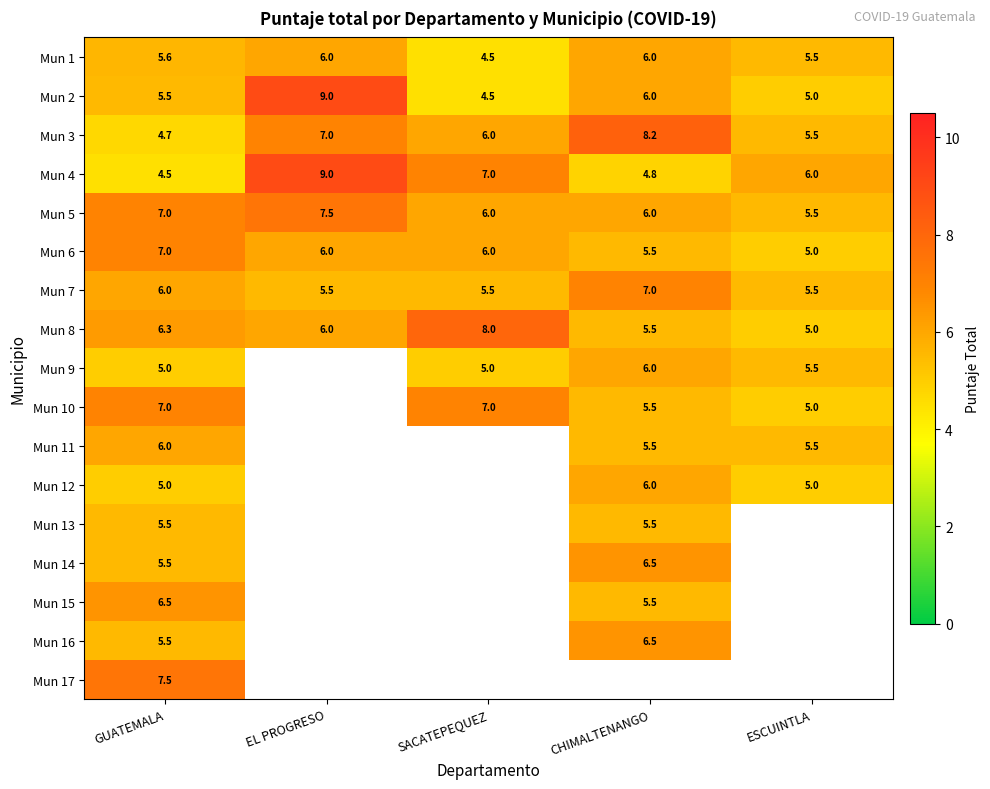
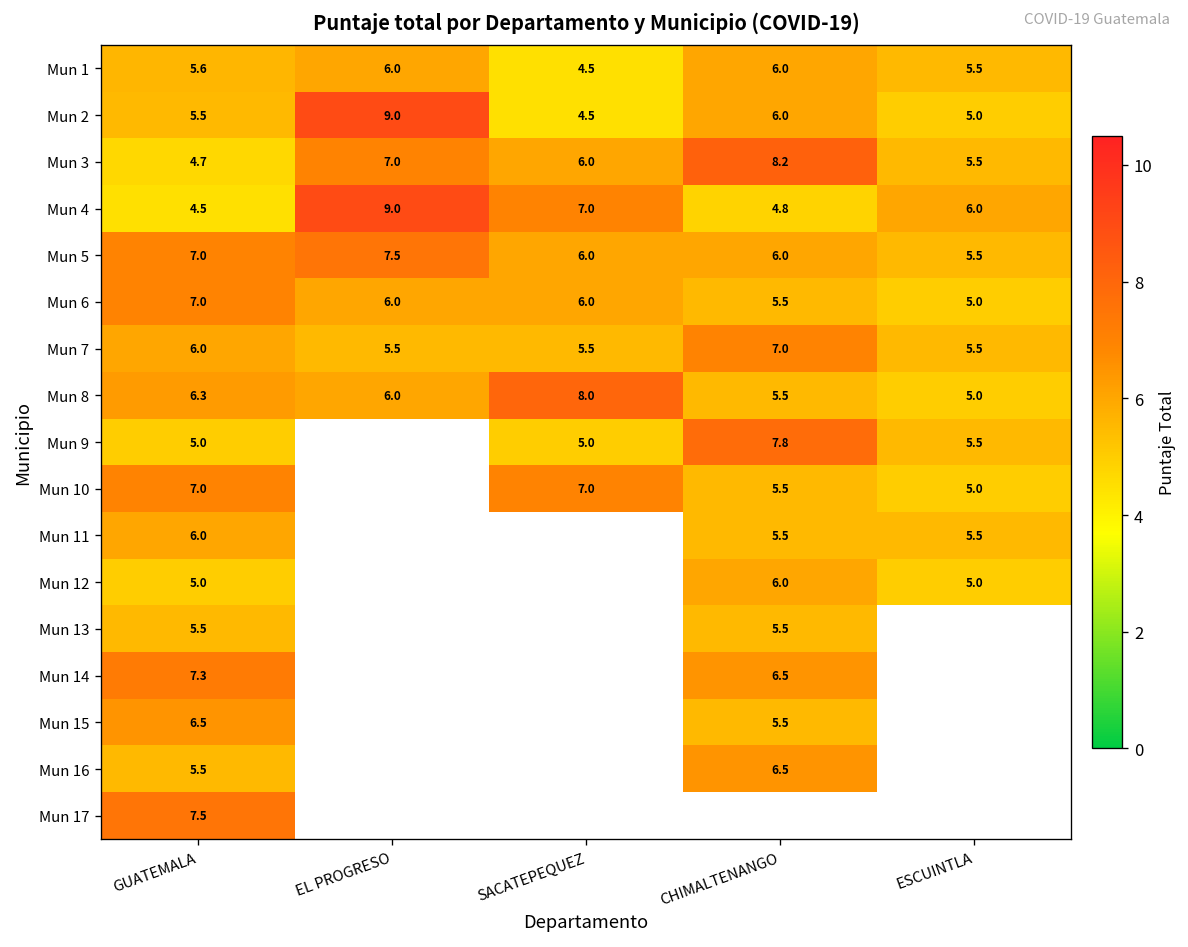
  {
    "Mun 1": {
      "GUATEMALA": 5.6,
      "EL PROGRESO": 6.0,
      "SACATEPEQUEZ": 4.5,
      "CHIMALTENANGO": 6.0,
      "ESCUINTLA": 5.5
    },
    "Mun 2": {
      "GUATEMALA": 5.5,
      "EL PROGRESO": 9.0,
      "SACATEPEQUEZ": 4.5,
      "CHIMALTENANGO": 6.0,
      "ESCUINTLA": 5.0
    },
    "Mun 3": {
      "GUATEMALA": 4.7,
      "EL PROGRESO": 7.0,
      "SACATEPEQUEZ": 6.0,
      "CHIMALTENANGO": 8.2,
      "ESCUINTLA": 5.5
    },
    "Mun 4": {
      "GUATEMALA": 4.5,
      "EL PROGRESO": 9.0,
      "SACATEPEQUEZ": 7.0,
      "CHIMALTENANGO": 4.8,
      "ESCUINTLA": 6.0
    },
    "Mun 5": {
      "GUATEMALA": 7.0,
      "EL PROGRESO": 7.5,
      "SACATEPEQUEZ": 6.0,
      "CHIMALTENANGO": 6.0,
      "ESCUINTLA": 5.5
    },
    "Mun 6": {
      "GUATEMALA": 7.0,
      "EL PROGRESO": 6.0,
      "SACATEPEQUEZ": 6.0,
      "CHIMALTENANGO": 5.5,
      "ESCUINTLA": 5.0
    },
    "Mun 7": {
      "GUATEMALA": 6.0,
      "EL PROGRESO": 5.5,
      "SACATEPEQUEZ": 5.5,
      "CHIMALTENANGO": 7.0,
      "ESCUINTLA": 5.5
    },
    "Mun 8": {
      "GUATEMALA": 6.3,
      "EL PROGRESO": 6.0,
      "SACATEPEQUEZ": 8.0,
      "CHIMALTENANGO": 5.5,
      "ESCUINTLA": 5.0
    },
    "Mun 9": {
      "GUATEMALA": 5.0,
      "SACATEPEQUEZ": 5.0,
-     "CHIMALTENANGO": 6.0,
+     "CHIMALTENANGO": 7.8,
      "ESCUINTLA": 5.5
    },
    "Mun 10": {
      "GUATEMALA": 7.0,
      "SACATEPEQUEZ": 7.0,
      "CHIMALTENANGO": 5.5,
      "ESCUINTLA": 5.0
    },
    "Mun 11": {
      "GUATEMALA": 6.0,
      "CHIMALTENANGO": 5.5,
      "ESCUINTLA": 5.5
    },
    "Mun 12": {
      "GUATEMALA": 5.0,
      "CHIMALTENANGO": 6.0,
      "ESCUINTLA": 5.0
    },
    "Mun 13": {
      "GUATEMALA": 5.5,
      "CHIMALTENANGO": 5.5
    },
    "Mun 14": {
-     "GUATEMALA": 5.5,
+     "GUATEMALA": 7.3,
      "CHIMALTENANGO": 6.5
    },
    "Mun 15": {
      "GUATEMALA": 6.5,
      "CHIMALTENANGO": 5.5
    },
    "Mun 16": {
      "GUATEMALA": 5.5,
      "CHIMALTENANGO": 6.5
    },
    "Mun 17": {
      "GUATEMALA": 7.5
    }
  }
